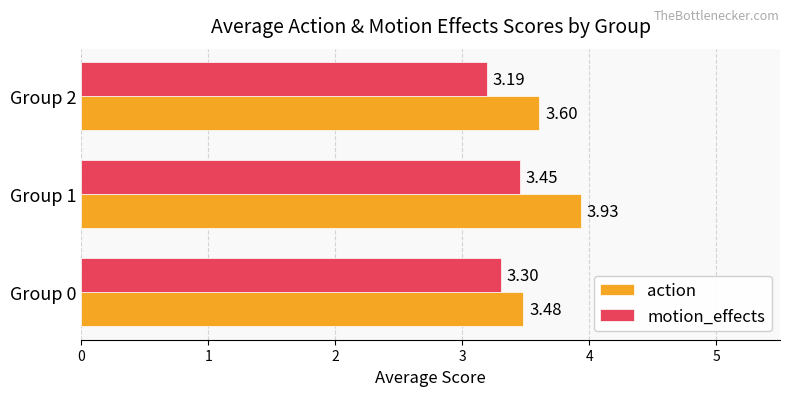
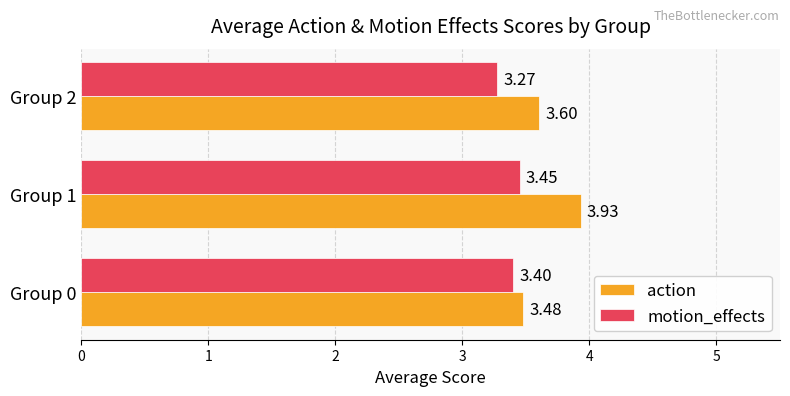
  {
    "action": {
      "Group 2": 3.60,
      "Group 1": 3.93,
      "Group 0": 3.48
    },
    "motion_effects": {
-     "Group 2": 3.19,
+     "Group 2": 3.27,
      "Group 1": 3.45,
-     "Group 0": 3.30
+     "Group 0": 3.40
    }
  }
